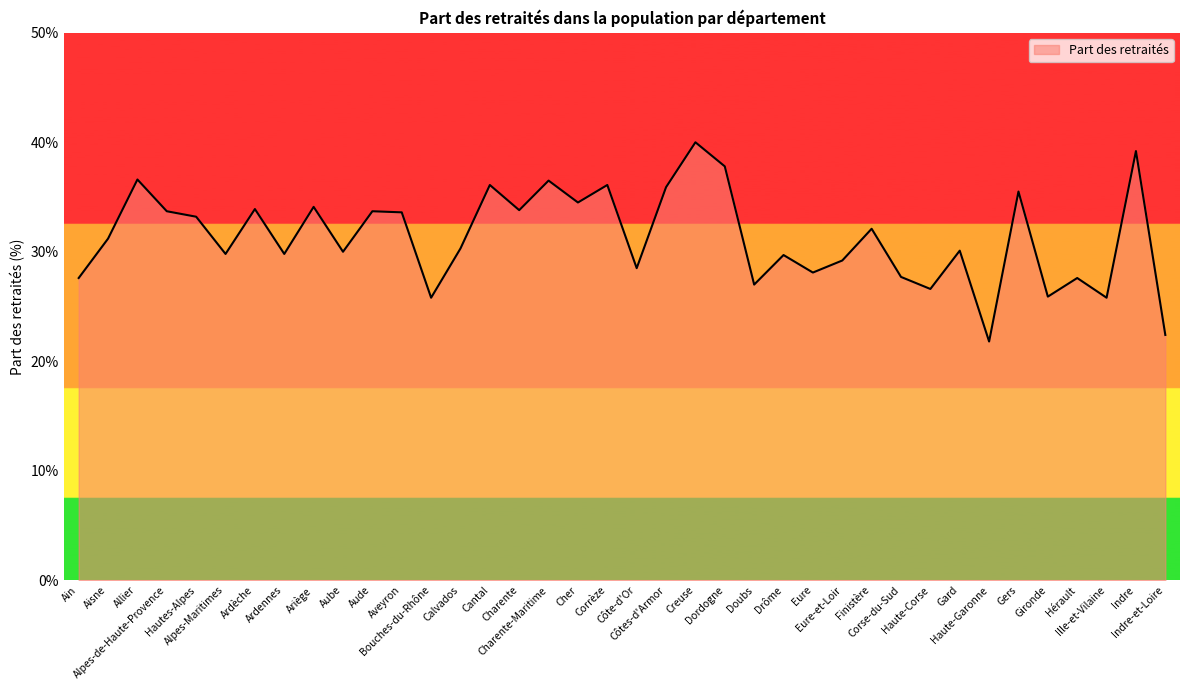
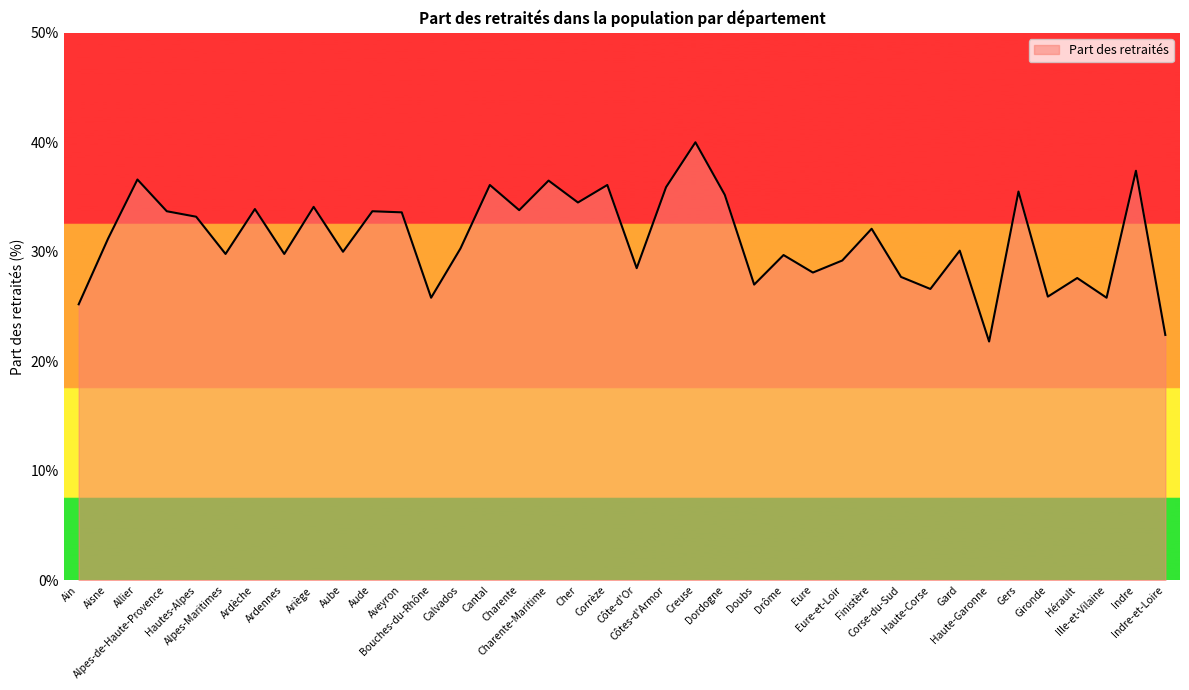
  {
-   "Ain": "27.6%",
+   "Ain": "25.2%",
    "Aisne": "31.2%",
    "Allier": "36.6%",
    "Alpes-de-Haute-Provence": "33.7%",
    "Hautes-Alpes": "33.2%",
    "Alpes-Maritimes": "29.8%",
    "Ardèche": "33.9%",
    "Ardennes": "29.8%",
    "Ariège": "34.1%",
    "Aube": "30.0%",
    "Aude": "33.7%",
    "Aveyron": "33.6%",
    "Bouches-du-Rhône": "25.8%",
    "Calvados": "30.3%",
    "Cantal": "36.1%",
    "Charente": "33.8%",
    "Charente-Maritime": "36.5%",
    "Cher": "34.5%",
    "Corrèze": "36.1%",
    "Côte-d'Or": "28.5%",
    "Côtes-d'Armor": "35.9%",
    "Creuse": "40.0%",
-   "Dordogne": "37.8%",
+   "Dordogne": "35.2%",
    "Doubs": "27.0%",
    "Drôme": "29.7%",
    "Eure": "28.1%",
    "Eure-et-Loir": "29.2%",
    "Finistère": "32.1%",
    "Corse-du-Sud": "27.7%",
    "Haute-Corse": "26.6%",
    "Gard": "30.1%",
    "Haute-Garonne": "21.8%",
    "Gers": "35.5%",
    "Gironde": "25.9%",
    "Hérault": "27.6%",
    "Ille-et-Vilaine": "25.8%",
-   "Indre": "39.2%",
+   "Indre": "37.4%",
    "Indre-et-Loire": "22.4%"
  }
